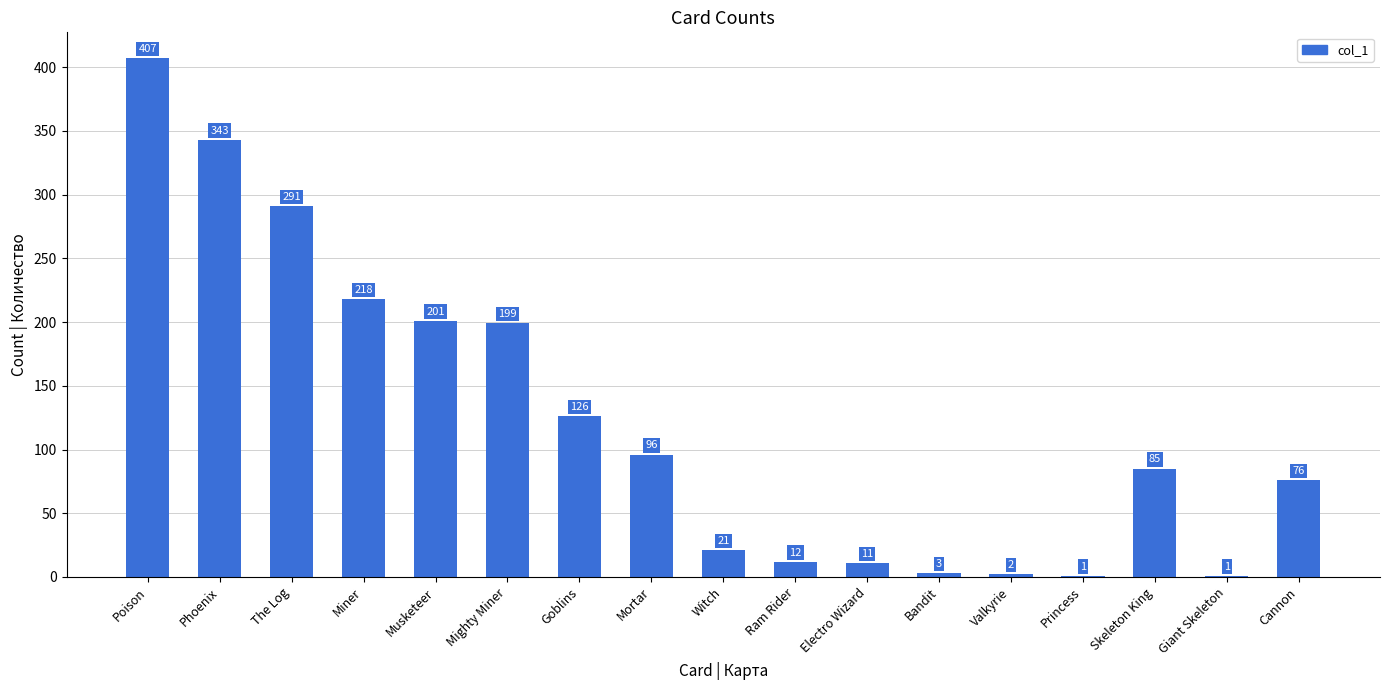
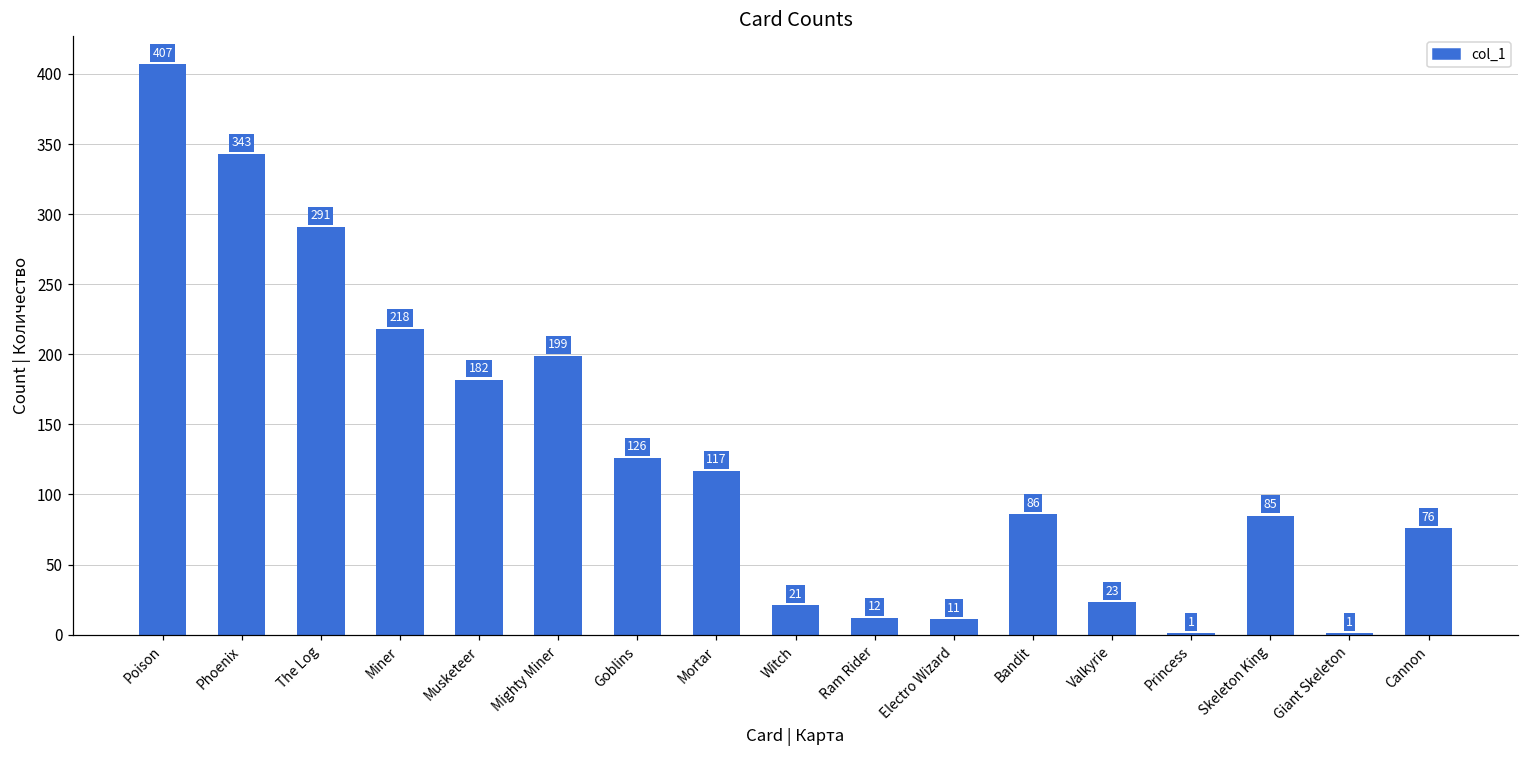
  {
-   "Musketeer": 201,
-   "Mortar": 96,
-   "Bandit": 3,
-   "Valkyrie": 2
+   "Musketeer": 182,
+   "Mortar": 117,
+   "Bandit": 86,
+   "Valkyrie": 23
  }
